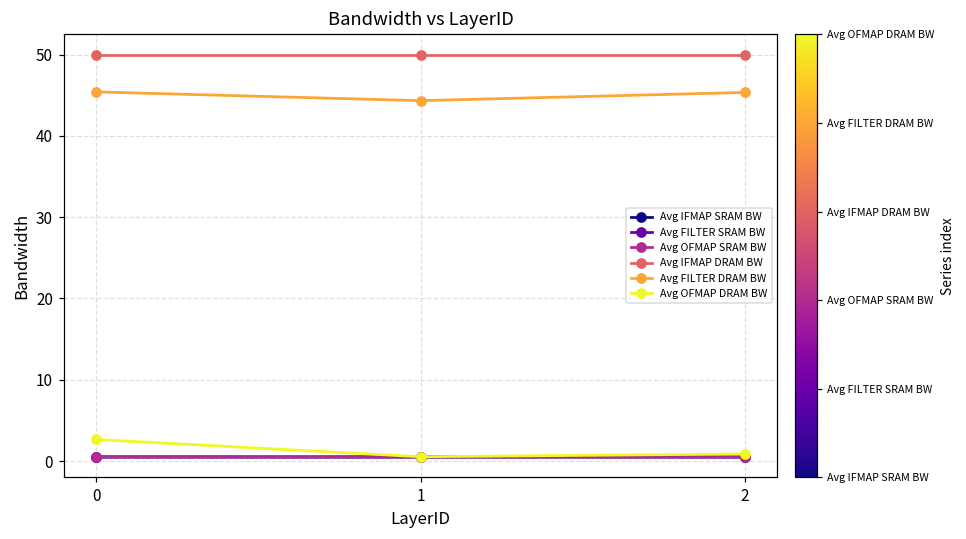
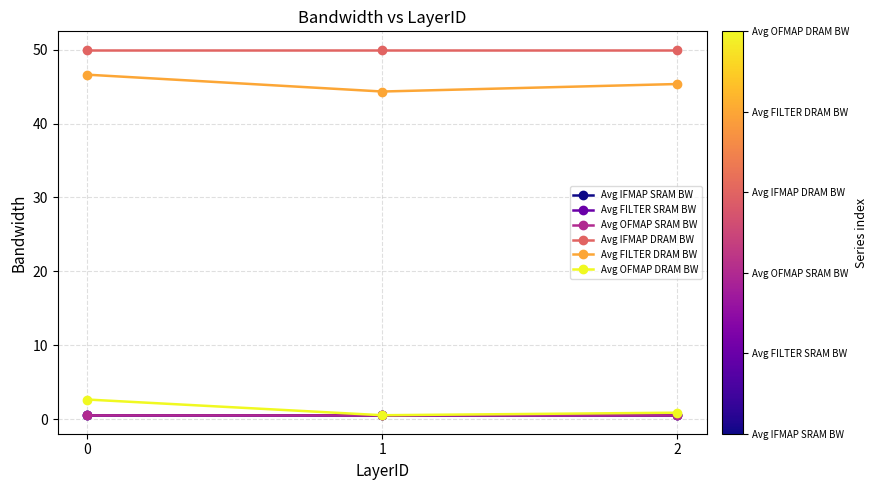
  {
    "Avg OFMAP SRAM BW": {
      "0": 1,
      "2": 1
    },
    "Avg IFMAP DRAM BW": {
      "0": 50,
      "1": 50,
      "2": 50
    },
    "Avg FILTER DRAM BW": {
-     "0": 45,
+     "0": 47,
      "1": 44,
      "2": 45
    },
    "Avg OFMAP DRAM BW": {
      "0": 3,
      "2": 1
    }
  }
